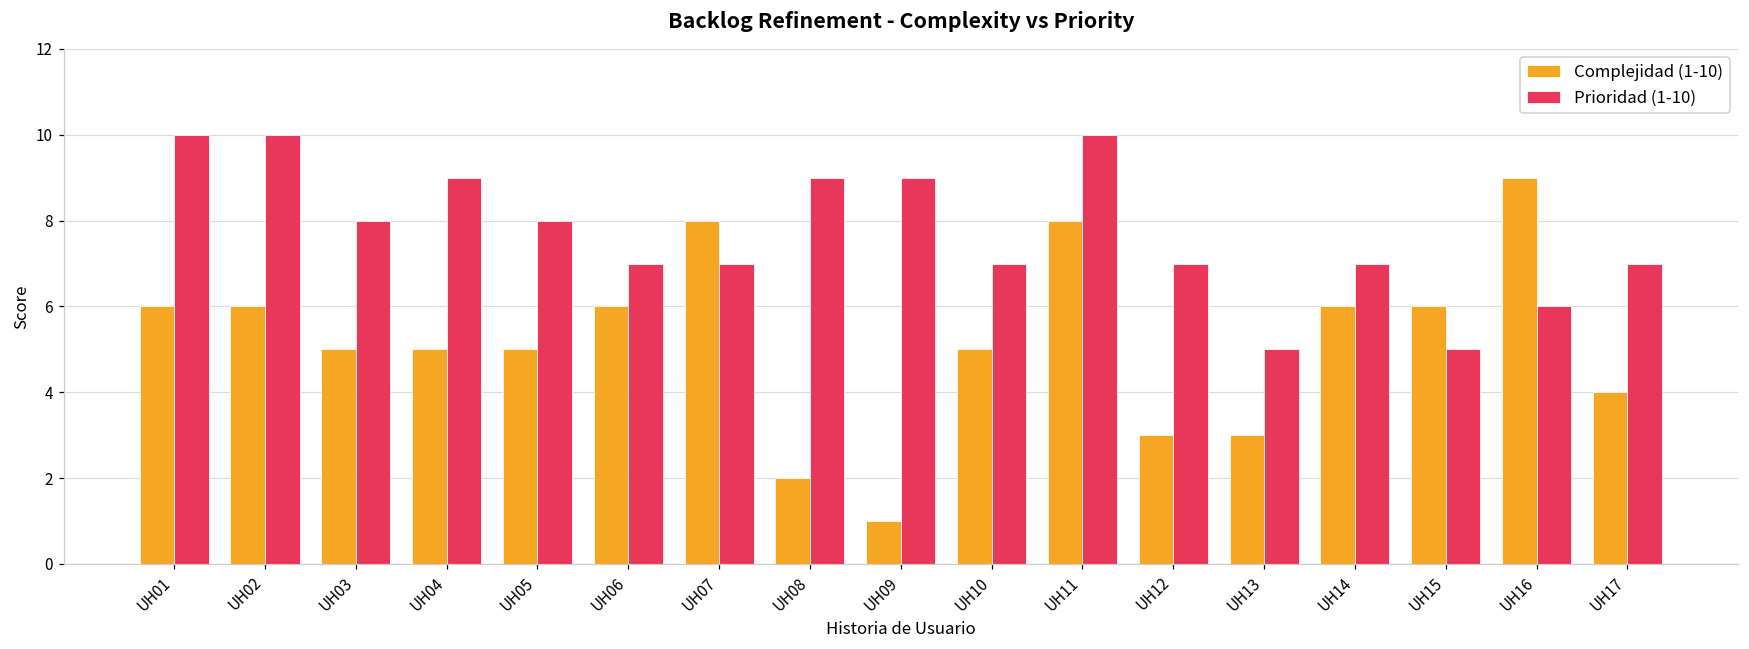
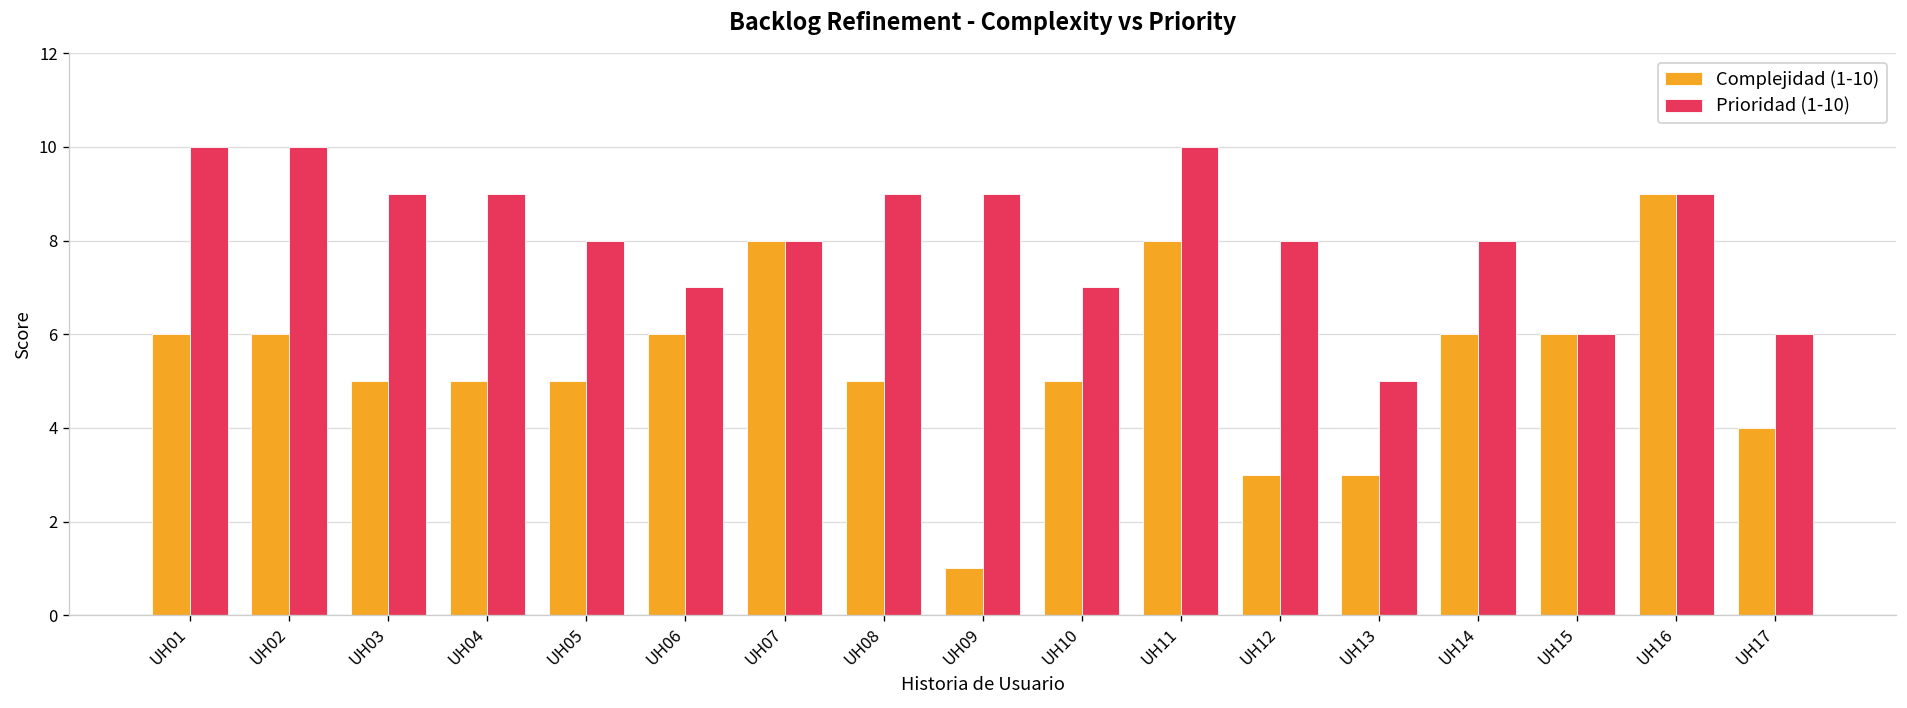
  {
    "Complejidad (1-10)": {
      "UH01": 6,
      "UH02": 6,
      "UH03": 5,
      "UH04": 5,
      "UH05": 5,
      "UH06": 6,
      "UH07": 8,
-     "UH08": 2,
+     "UH08": 5,
      "UH09": 1,
      "UH10": 5,
      "UH11": 8,
      "UH12": 3,
      "UH13": 3,
      "UH14": 6,
      "UH15": 6,
      "UH16": 9,
      "UH17": 4
    },
    "Prioridad (1-10)": {
      "UH01": 10,
      "UH02": 10,
-     "UH03": 8,
+     "UH03": 9,
      "UH04": 9,
      "UH05": 8,
      "UH06": 7,
-     "UH07": 7,
+     "UH07": 8,
      "UH08": 9,
      "UH09": 9,
      "UH10": 7,
      "UH11": 10,
-     "UH12": 7,
+     "UH12": 8,
      "UH13": 5,
-     "UH14": 7,
-     "UH15": 5,
-     "UH16": 6,
-     "UH17": 7
+     "UH14": 8,
+     "UH15": 6,
+     "UH16": 9,
+     "UH17": 6
    }
  }
